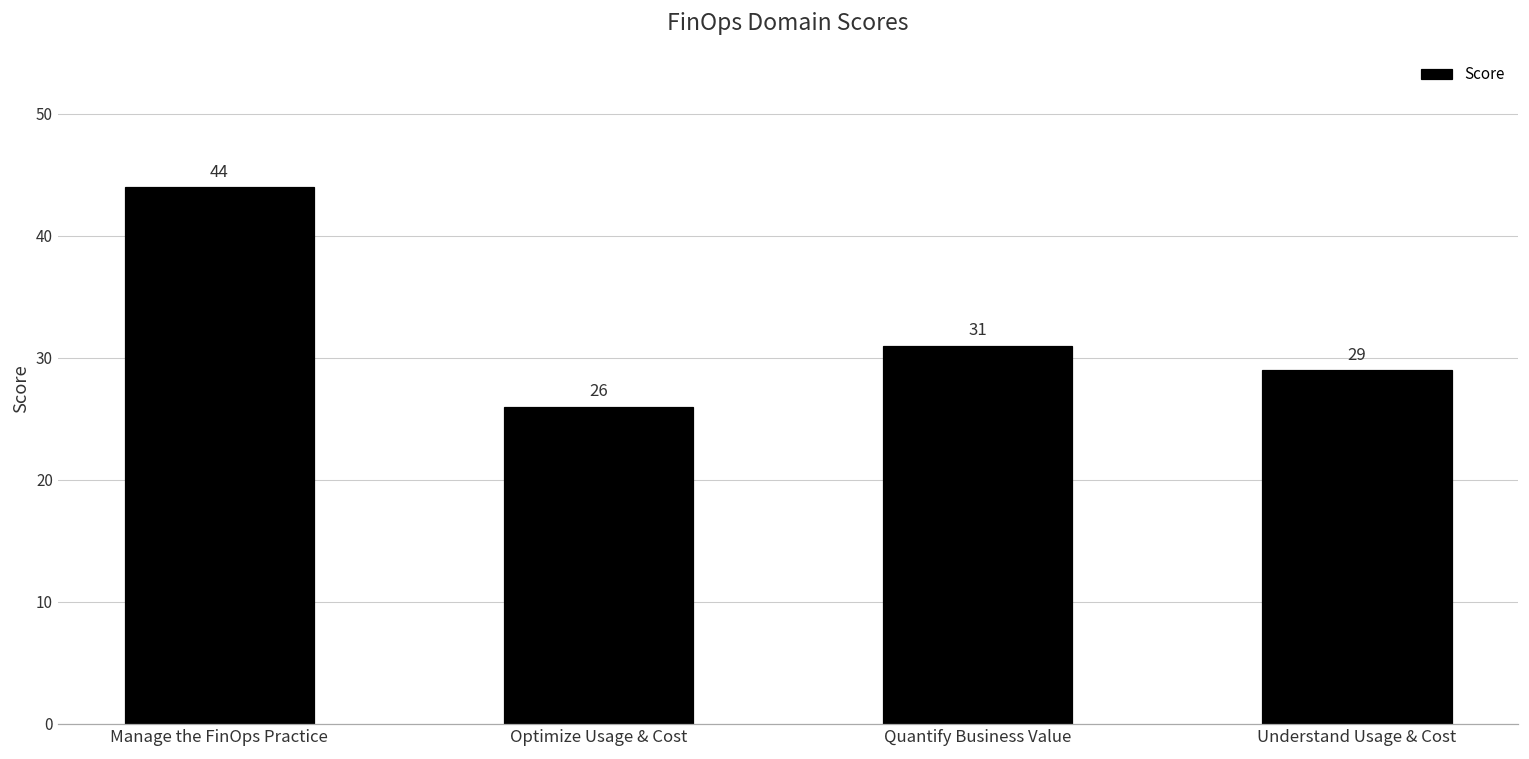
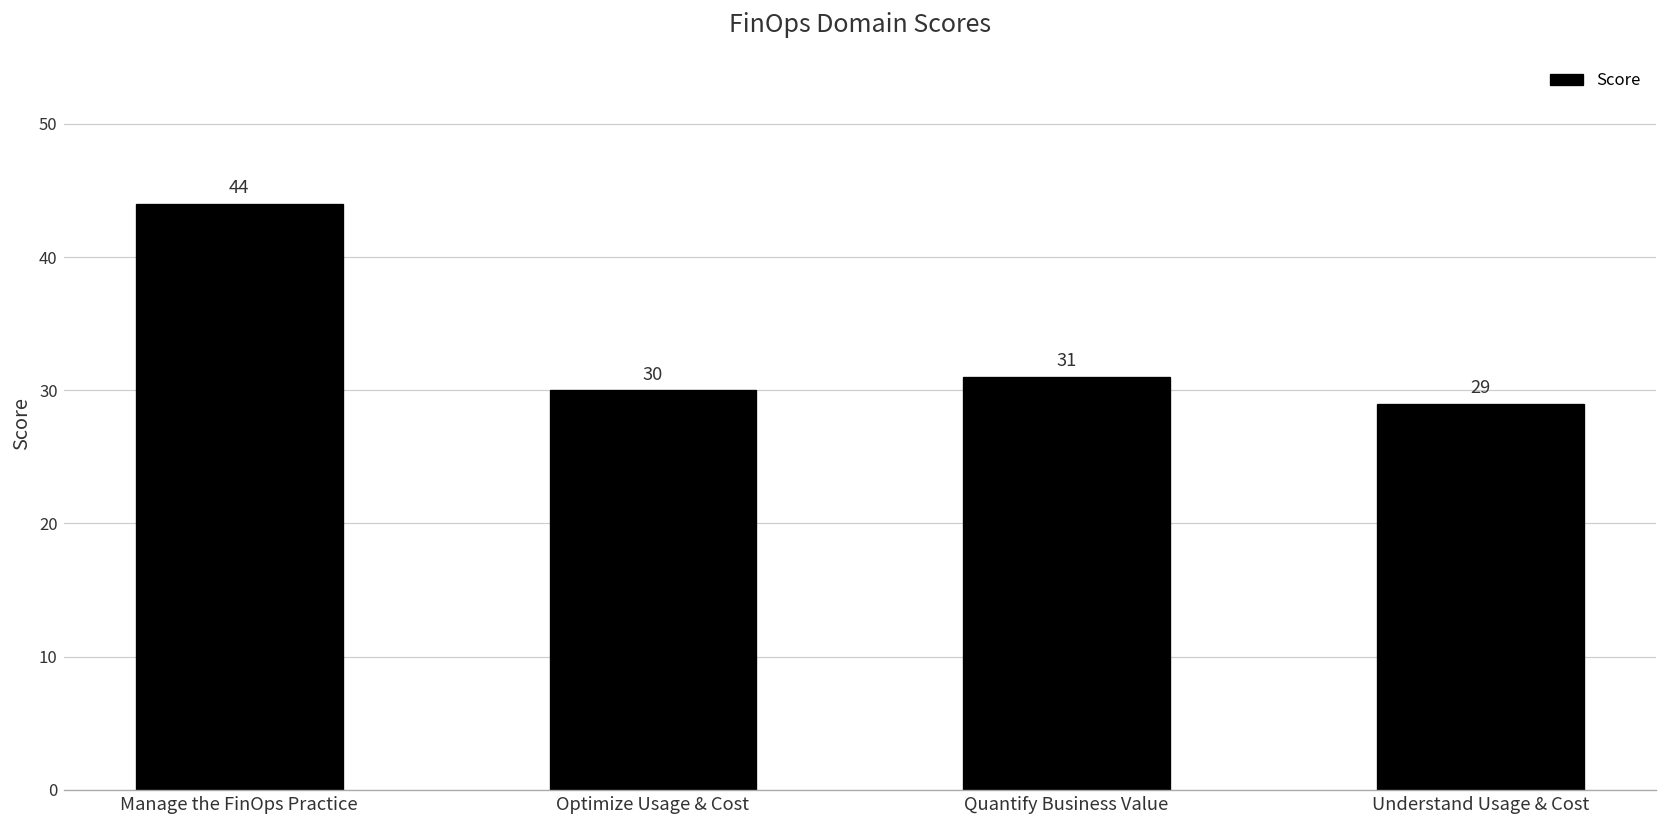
  {
    "Manage the FinOps Practice": 44,
-   "Optimize Usage & Cost": 26,
+   "Optimize Usage & Cost": 30,
    "Quantify Business Value": 31,
    "Understand Usage & Cost": 29
  }
